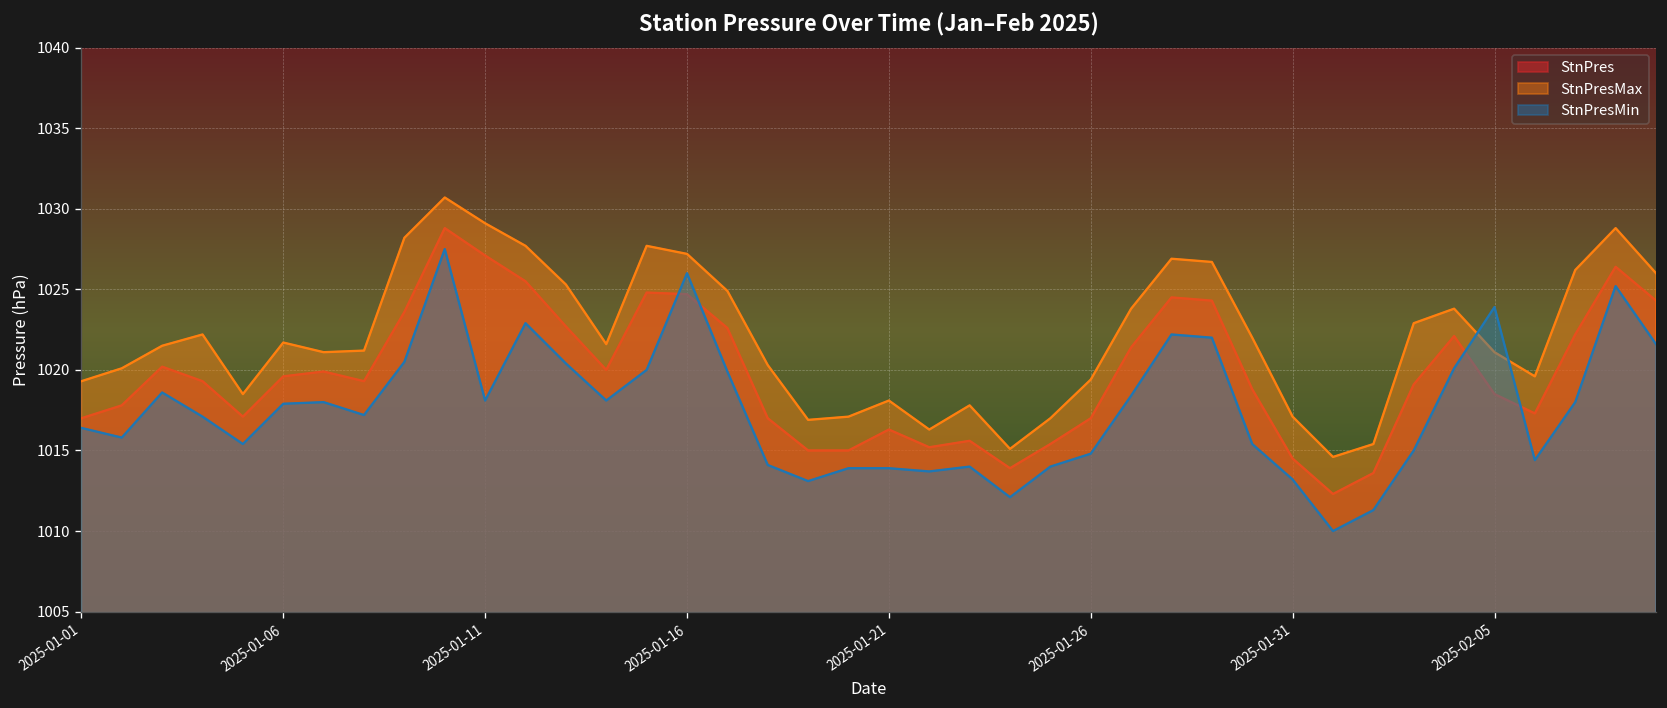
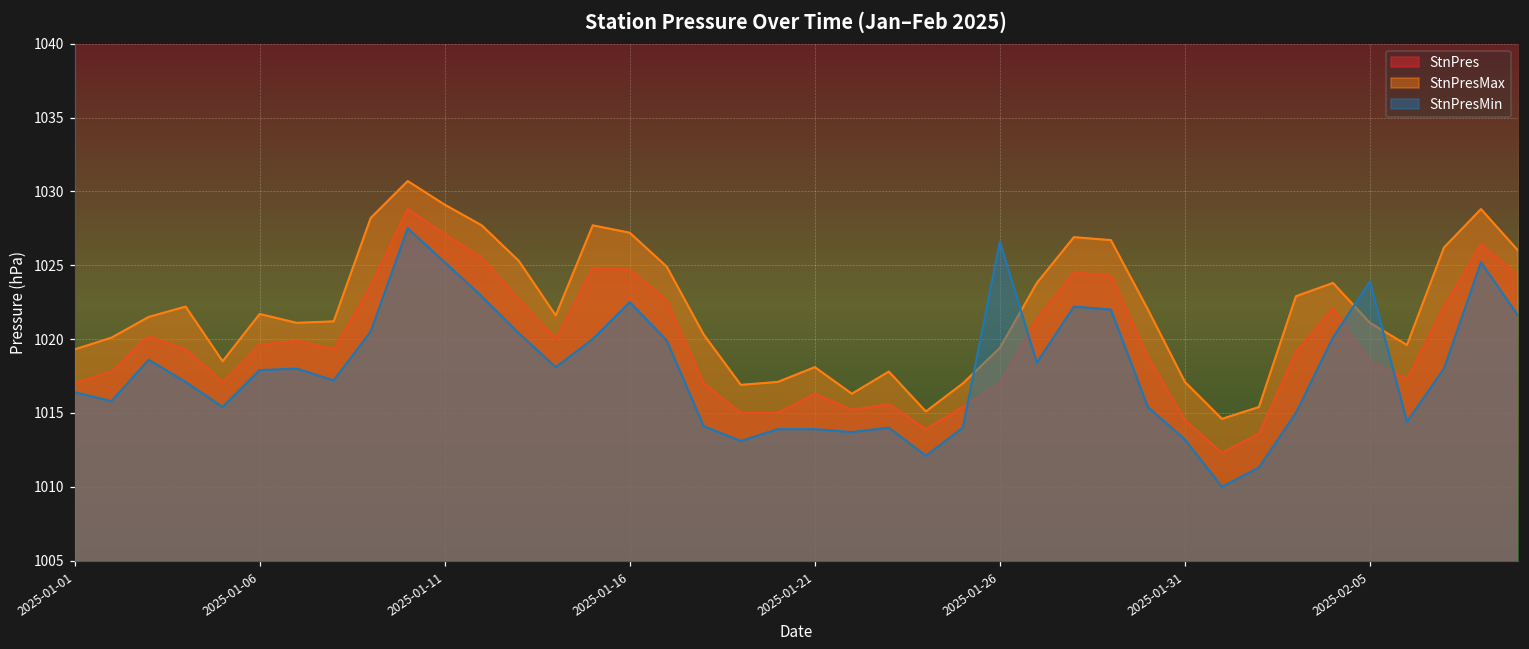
  {
    "StnPresMin": {
      "2025-01-01": 1016.4,
      "2025-01-06": 1017.9,
-     "2025-01-11": 1018.1,
-     "2025-01-16": 1026.0,
+     "2025-01-11": 1025.2,
+     "2025-01-16": 1022.5,
      "2025-01-21": 1013.9,
-     "2025-01-26": 1014.8,
+     "2025-01-26": 1026.6,
      "2025-01-31": 1013.2,
      "2025-02-05": 1023.9
    }
  }
